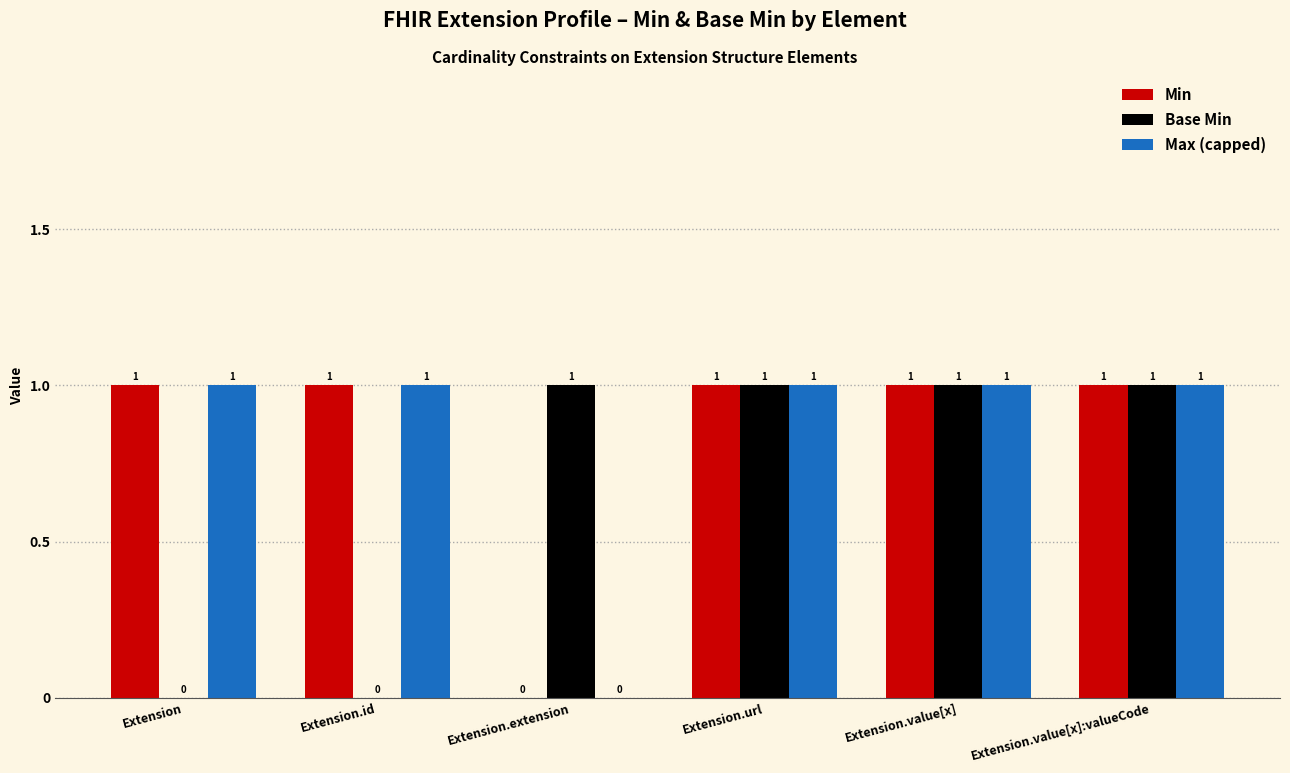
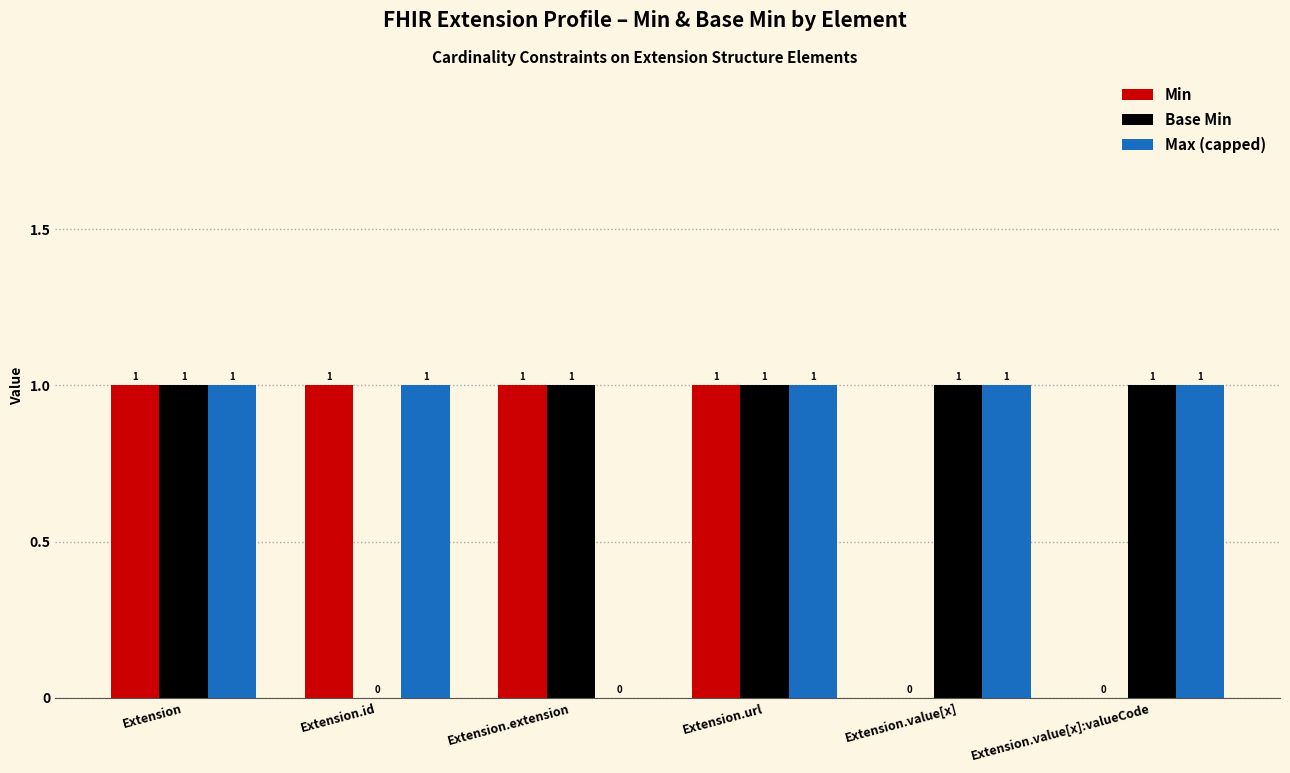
  {
    "Min": {
      "Extension": 1,
      "Extension.id": 1,
-     "Extension.extension": 0,
+     "Extension.extension": 1,
      "Extension.url": 1,
-     "Extension.value[x]": 1,
-     "Extension.value[x]:valueCode": 1
+     "Extension.value[x]": 0,
+     "Extension.value[x]:valueCode": 0
    },
    "Base Min": {
-     "Extension": 0,
+     "Extension": 1,
      "Extension.id": 0,
      "Extension.extension": 1,
      "Extension.url": 1,
      "Extension.value[x]": 1,
      "Extension.value[x]:valueCode": 1
    },
    "Max (capped)": {
      "Extension": 1,
      "Extension.id": 1,
      "Extension.extension": 0,
      "Extension.url": 1,
      "Extension.value[x]": 1,
      "Extension.value[x]:valueCode": 1
    }
  }
